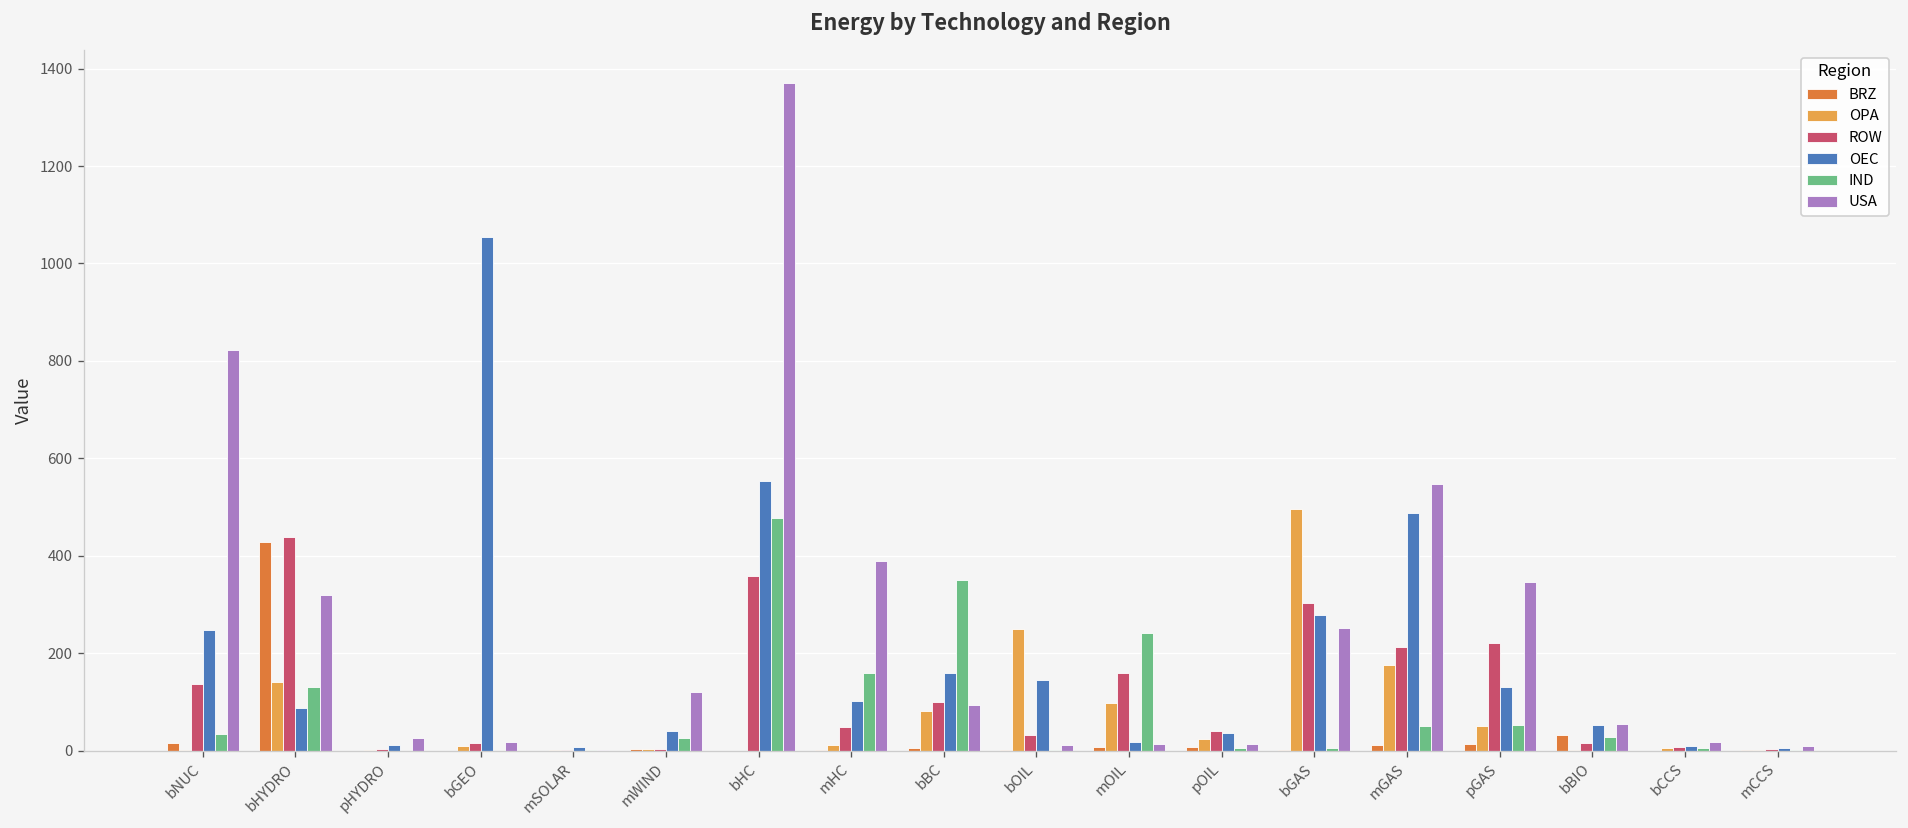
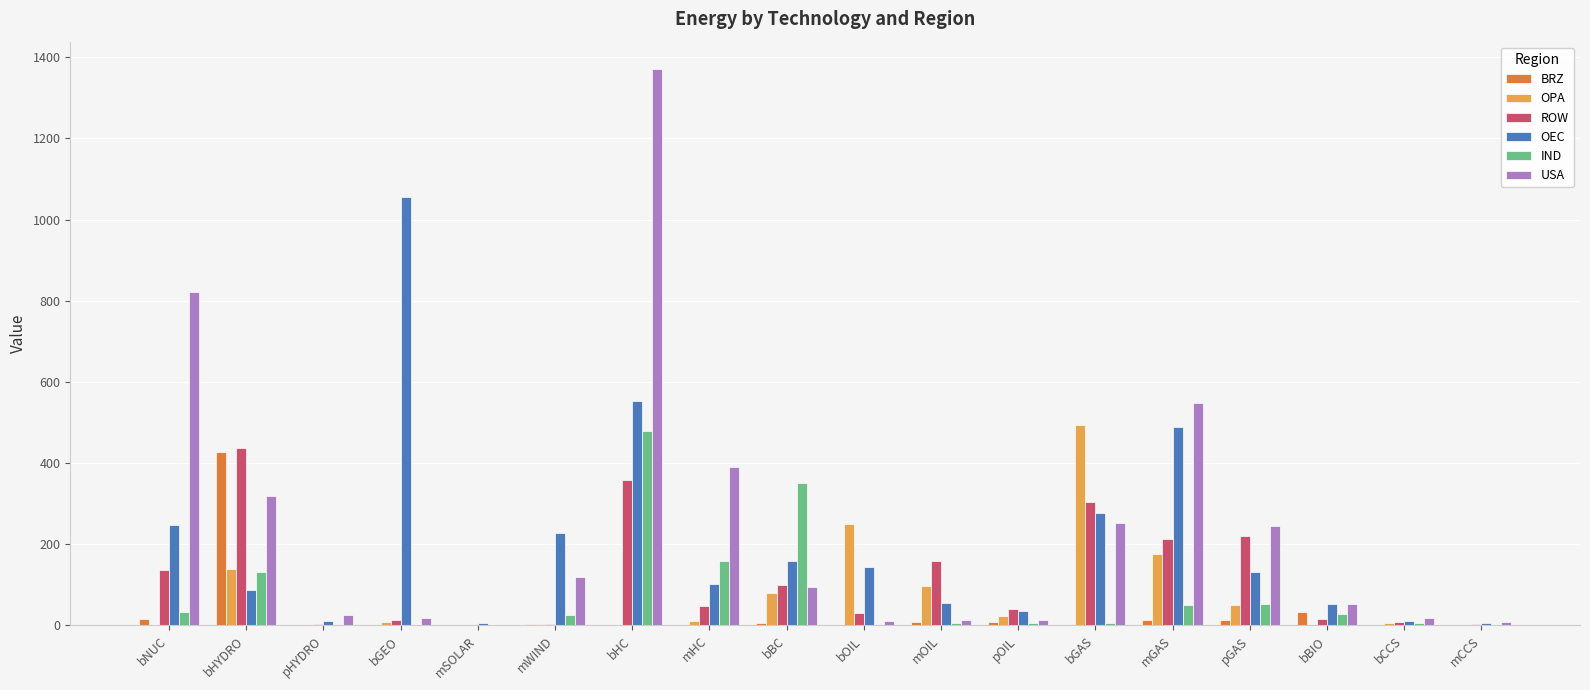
  {
    "ROW": {
      "bNUC": 140,
      "bHYDRO": 440,
      "bGEO": 10,
      "bHC": 360,
      "mHC": 50,
      "bBC": 100,
      "bOIL": 30,
      "mOIL": 160,
      "pOIL": 40,
      "bGAS": 300,
      "mGAS": 210,
      "pGAS": 220,
      "bBIO": 20,
      "bCCS": 10
    },
    "OEC": {
      "bNUC": 250,
      "bHYDRO": 90,
      "pHYDRO": 10,
      "bGEO": 1060,
      "mSOLAR": 10,
-     "mWIND": 40,
+     "mWIND": 230,
      "bHC": 550,
      "mHC": 100,
      "bBC": 160,
      "bOIL": 140,
-     "mOIL": 20,
+     "mOIL": 60,
      "pOIL": 40,
      "bGAS": 280,
      "mGAS": 490,
      "pGAS": 130,
      "bBIO": 50,
      "bCCS": 10
    },
    "IND": {
      "bNUC": 30,
      "bHYDRO": 130,
      "pHYDRO": 0,
      "bGEO": 0,
      "mWIND": 30,
      "bHC": 480,
      "mHC": 160,
      "bBC": 350,
-     "mOIL": 240,
+     "mOIL": 10,
      "mGAS": 50,
      "pGAS": 50,
      "bBIO": 30
    },
    "USA": {
      "bNUC": 820,
      "bHYDRO": 320,
      "pHYDRO": 30,
      "bGEO": 20,
      "mWIND": 120,
      "bHC": 1370,
      "mHC": 390,
      "bBC": 90,
      "bOIL": 10,
      "mOIL": 10,
      "pOIL": 10,
      "bGAS": 250,
      "mGAS": 550,
-     "pGAS": 350,
+     "pGAS": 250,
      "bBIO": 50,
      "bCCS": 20,
      "mCCS": 10
    }
  }
